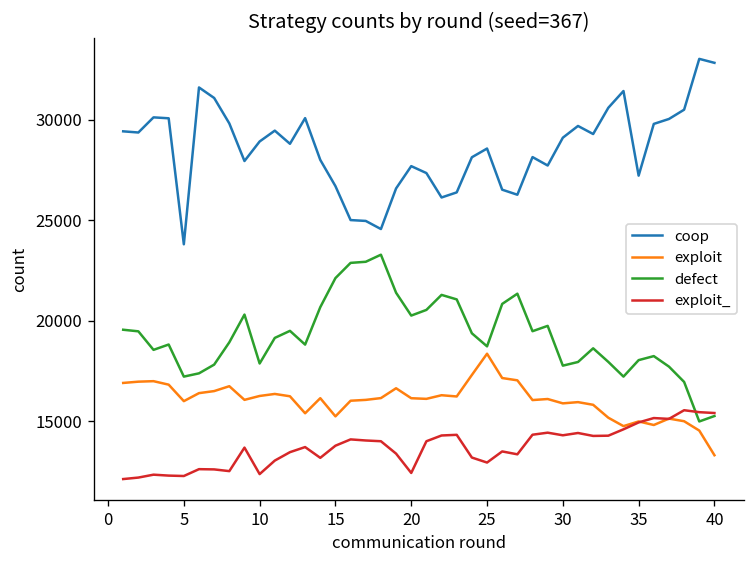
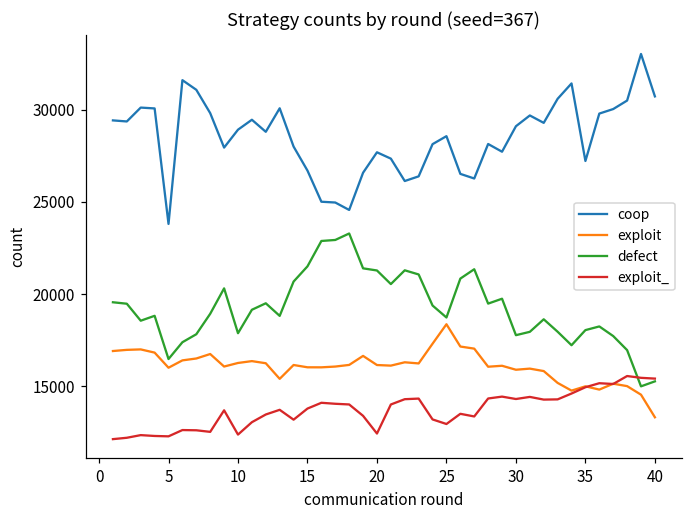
  {
    "coop": {
      "5": 23800,
      "10": 28900,
      "15": 26700,
      "20": 27700,
      "25": 28600,
      "30": 29100,
      "35": 27200,
-     "40": 32800
+     "40": 30700
    },
    "exploit": {
      "5": 16000,
      "10": 16300,
-     "15": 15200,
+     "15": 16000,
      "20": 16100,
      "25": 18400,
      "30": 15900,
      "40": 13300
    },
    "defect": {
-     "5": 17200,
+     "5": 16500,
      "10": 17900,
-     "15": 22100,
-     "20": 20300,
+     "15": 21500,
+     "20": 21300,
      "25": 18700,
      "30": 17800,
      "35": 18000
    },
    "exploit_": {
      "5": 12300,
      "10": 12400,
      "15": 13800,
      "20": 12400,
      "25": 12900,
      "30": 14300
    }
  }
